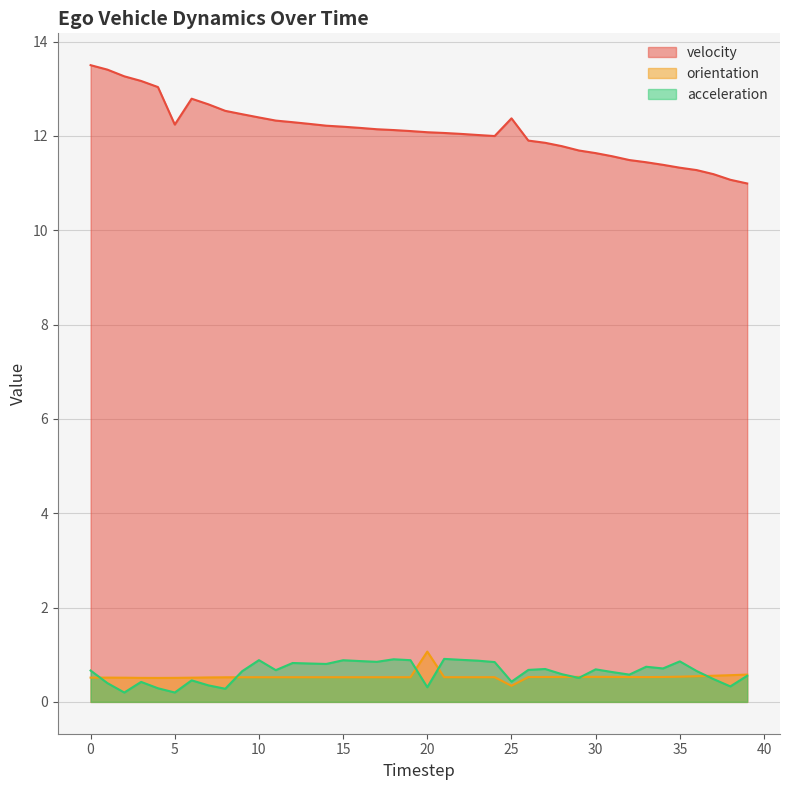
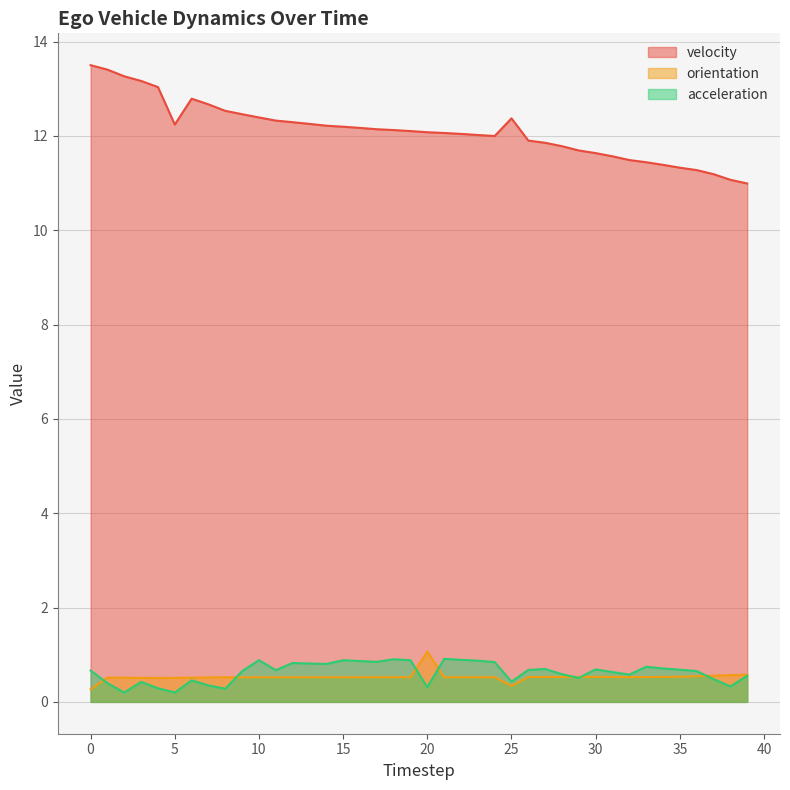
  {
    "velocity": {
      "0": 13.5,
      "5": 12.2,
      "10": 12.4,
      "15": 12.2,
      "20": 12.1,
      "25": 12.4,
      "30": 11.6,
      "35": 11.3
    },
    "orientation": {
-     "0": 0.5,
+     "0": 0.3,
      "5": 0.5,
      "10": 0.5,
      "15": 0.5,
      "20": 1.1,
      "25": 0.3,
      "30": 0.5,
      "35": 0.5
    },
    "acceleration": {
      "0": 0.7,
      "5": 0.2,
      "10": 0.9,
      "15": 0.9,
      "20": 0.3,
      "25": 0.4,
      "30": 0.7,
-     "35": 0.9
+     "35": 0.7
    }
  }
